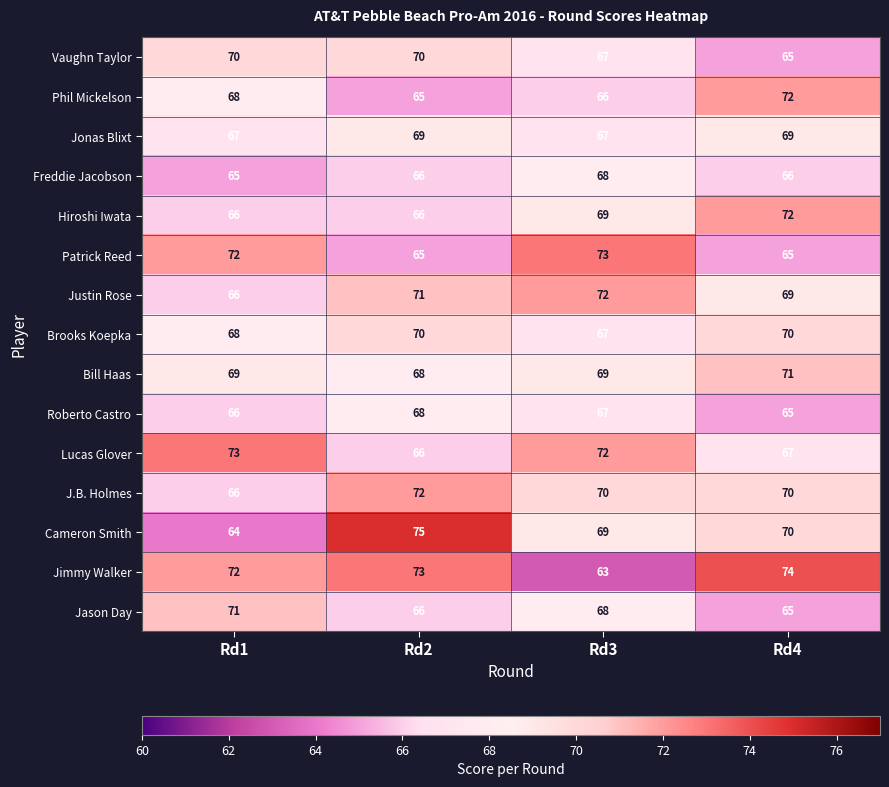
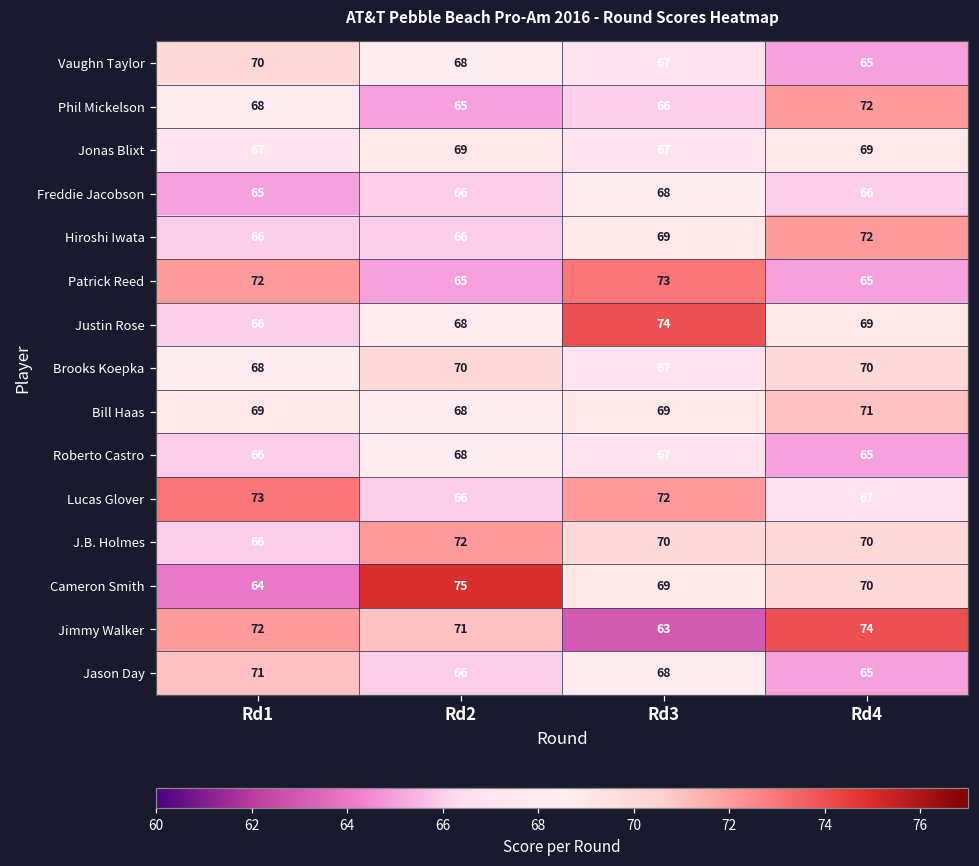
  {
    "Vaughn Taylor": {
      "Rd1": 70,
-     "Rd2": 70,
+     "Rd2": 68,
      "Rd4": 65
    },
    "Phil Mickelson": {
      "Rd1": 68,
      "Rd2": 65,
      "Rd3": 66,
      "Rd4": 72
    },
    "Jonas Blixt": {
      "Rd2": 69,
      "Rd4": 69
    },
    "Freddie Jacobson": {
      "Rd1": 65,
      "Rd2": 66,
      "Rd3": 68,
      "Rd4": 66
    },
    "Hiroshi Iwata": {
      "Rd1": 66,
      "Rd2": 66,
      "Rd3": 69,
      "Rd4": 72
    },
    "Patrick Reed": {
      "Rd1": 72,
      "Rd2": 65,
      "Rd3": 73,
      "Rd4": 65
    },
    "Justin Rose": {
      "Rd1": 66,
-     "Rd2": 71,
-     "Rd3": 72,
+     "Rd2": 68,
+     "Rd3": 74,
      "Rd4": 69
    },
    "Brooks Koepka": {
      "Rd1": 68,
      "Rd2": 70,
      "Rd4": 70
    },
    "Bill Haas": {
      "Rd1": 69,
      "Rd2": 68,
      "Rd3": 69,
      "Rd4": 71
    },
    "Roberto Castro": {
      "Rd1": 66,
      "Rd2": 68,
      "Rd4": 65
    },
    "Lucas Glover": {
      "Rd1": 73,
      "Rd2": 66,
      "Rd3": 72
    },
    "J.B. Holmes": {
      "Rd1": 66,
      "Rd2": 72,
      "Rd3": 70,
      "Rd4": 70
    },
    "Cameron Smith": {
      "Rd1": 64,
      "Rd2": 75,
      "Rd3": 69,
      "Rd4": 70
    },
    "Jimmy Walker": {
      "Rd1": 72,
-     "Rd2": 73,
+     "Rd2": 71,
      "Rd3": 63,
      "Rd4": 74
    },
    "Jason Day": {
      "Rd1": 71,
      "Rd2": 66,
      "Rd3": 68,
      "Rd4": 65
    }
  }
